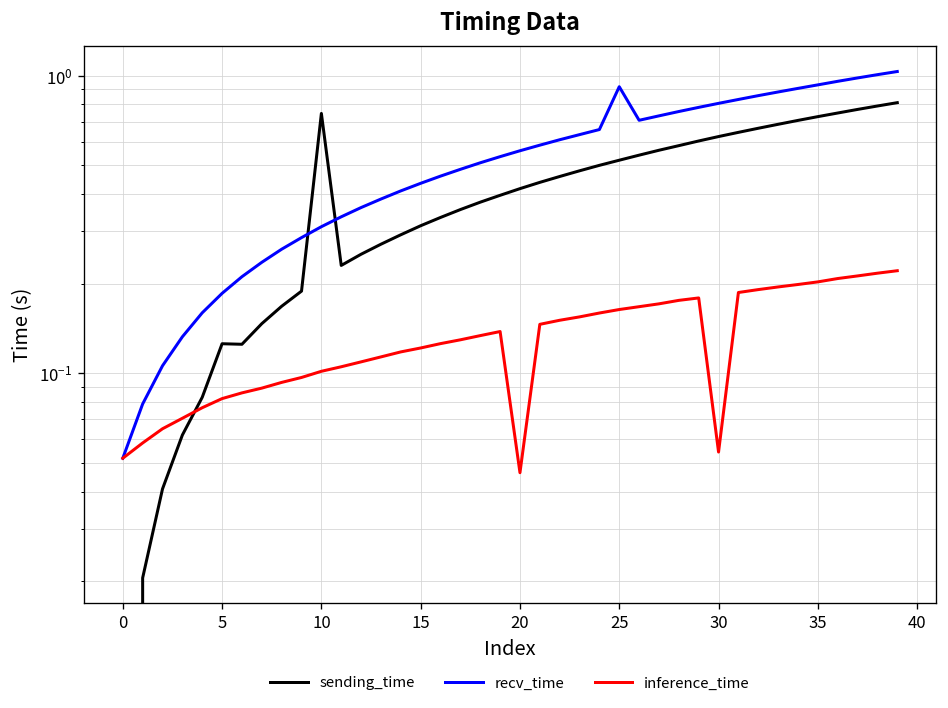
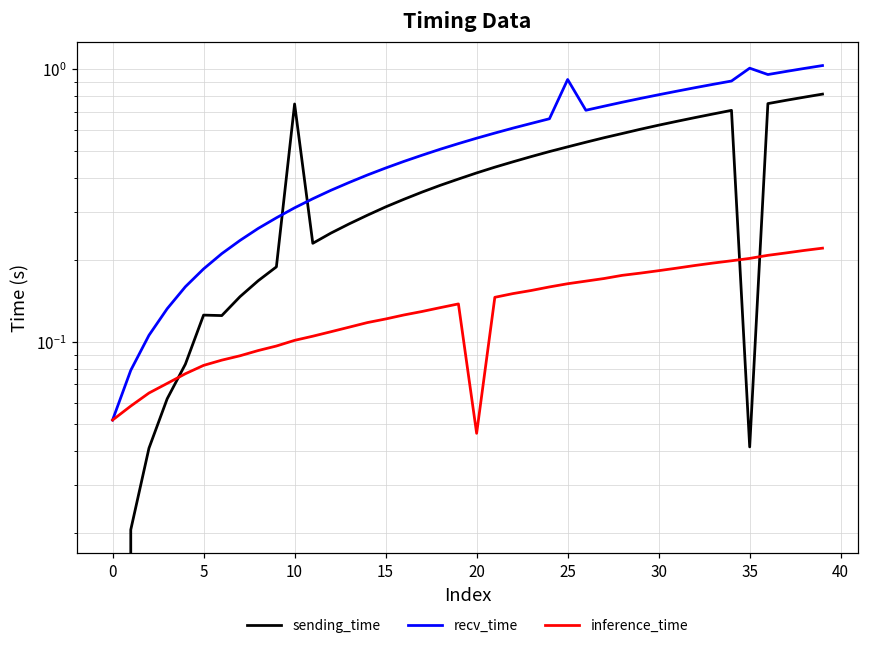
  {
    "sending_time": {
      "5": 0.13,
      "10": 0.75,
      "15": 0.31,
      "20": 0.42,
      "25": 0.52,
      "30": 0.62,
-     "35": 0.73
+     "35": 0.041
    },
    "recv_time": {
      "5": 0.19,
      "10": 0.31,
      "15": 0.43,
      "20": 0.56,
      "25": 0.92,
      "30": 0.81,
-     "35": 0.93
+     "35": 1.01
    },
    "inference_time": {
      "5": 0.082,
      "10": 0.101,
      "15": 0.12,
      "20": 0.046,
      "25": 0.16,
-     "30": 0.054,
+     "30": 0.18,
      "35": 0.20
    }
  }
